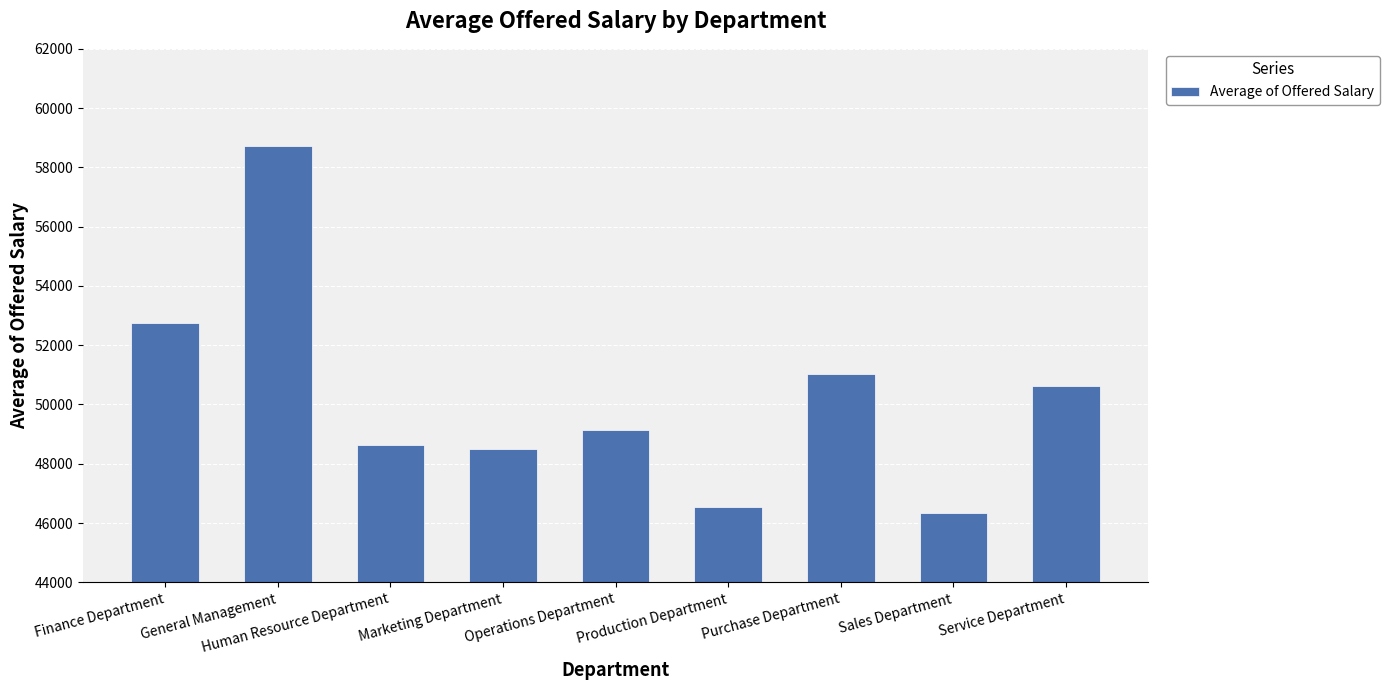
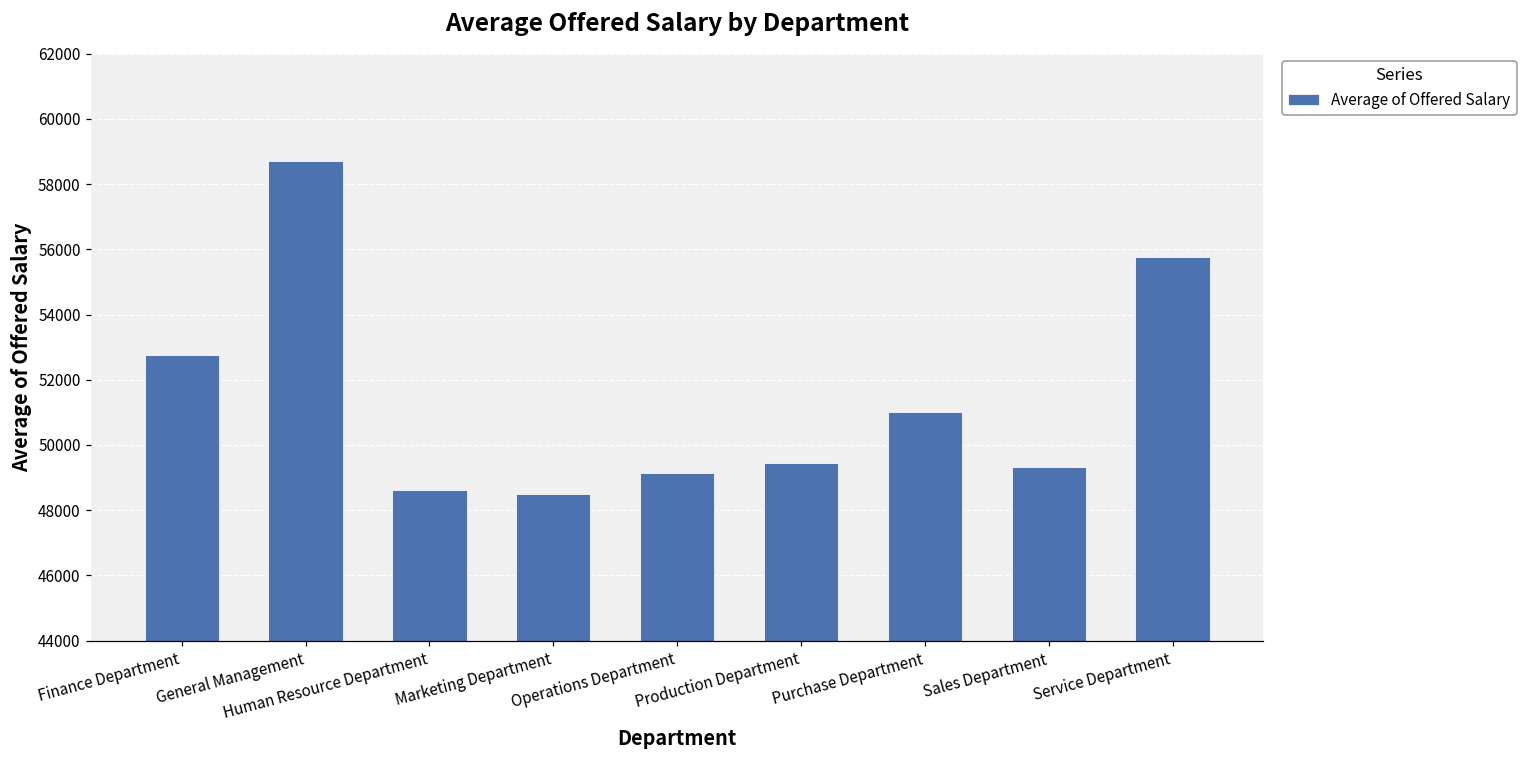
  {
    "Finance Department": 52800,
    "General Management": 58700,
    "Human Resource Department": 48600,
    "Marketing Department": 48500,
    "Operations Department": 49200,
-   "Production Department": 46600,
+   "Production Department": 49400,
    "Purchase Department": 51000,
-   "Sales Department": 46300,
-   "Service Department": 50600
+   "Sales Department": 49300,
+   "Service Department": 55800
  }
